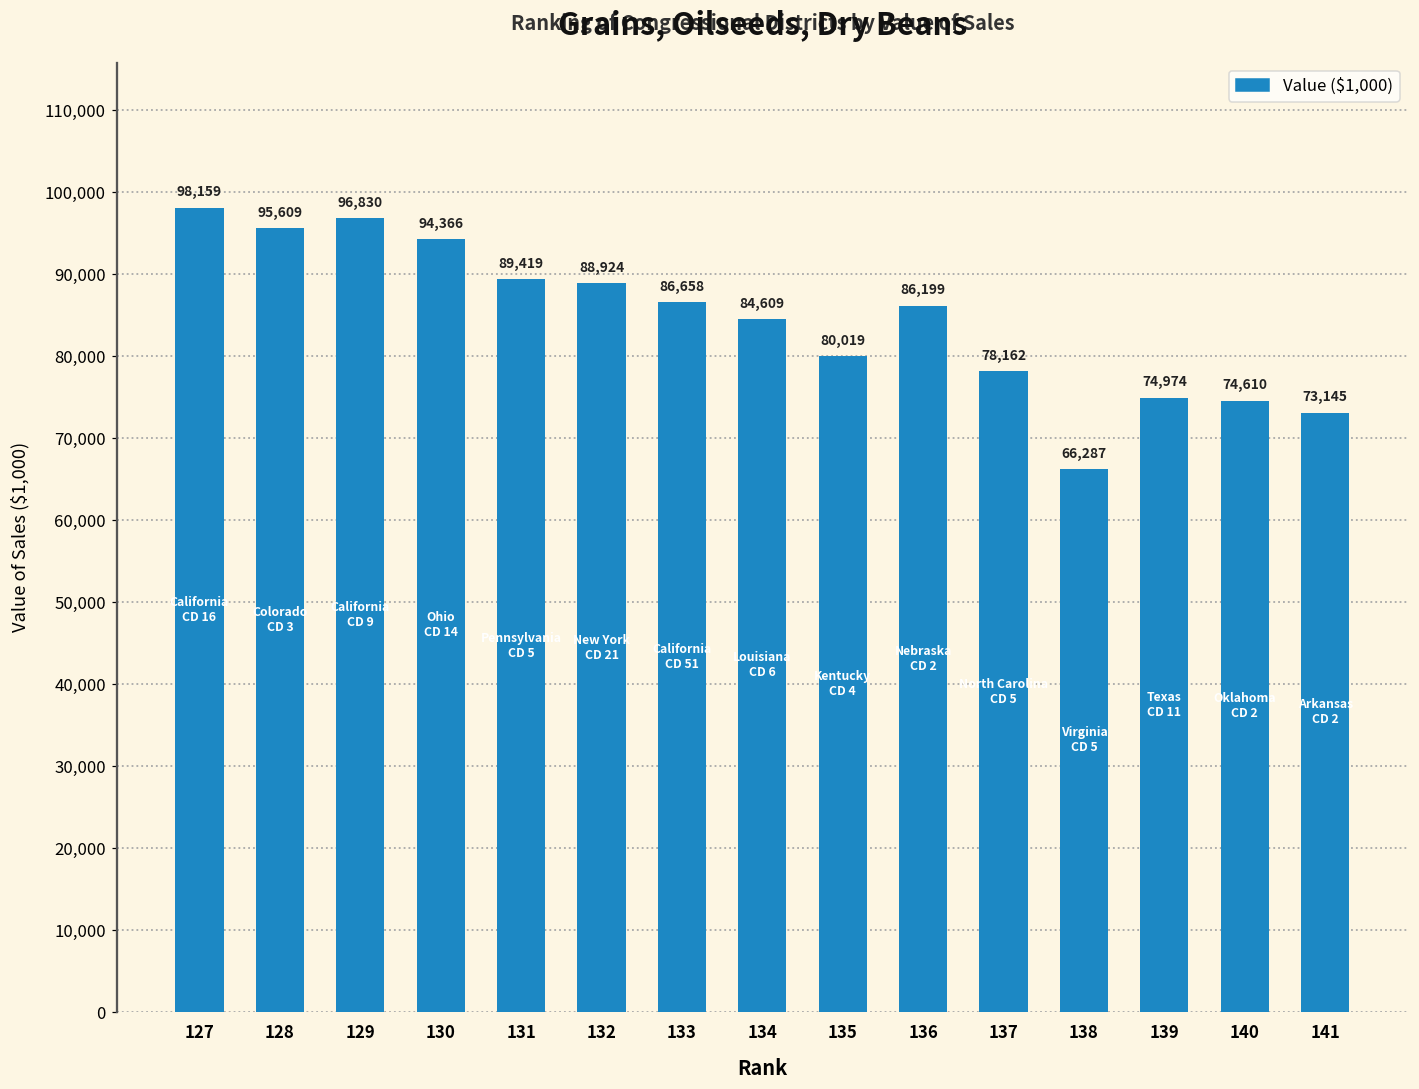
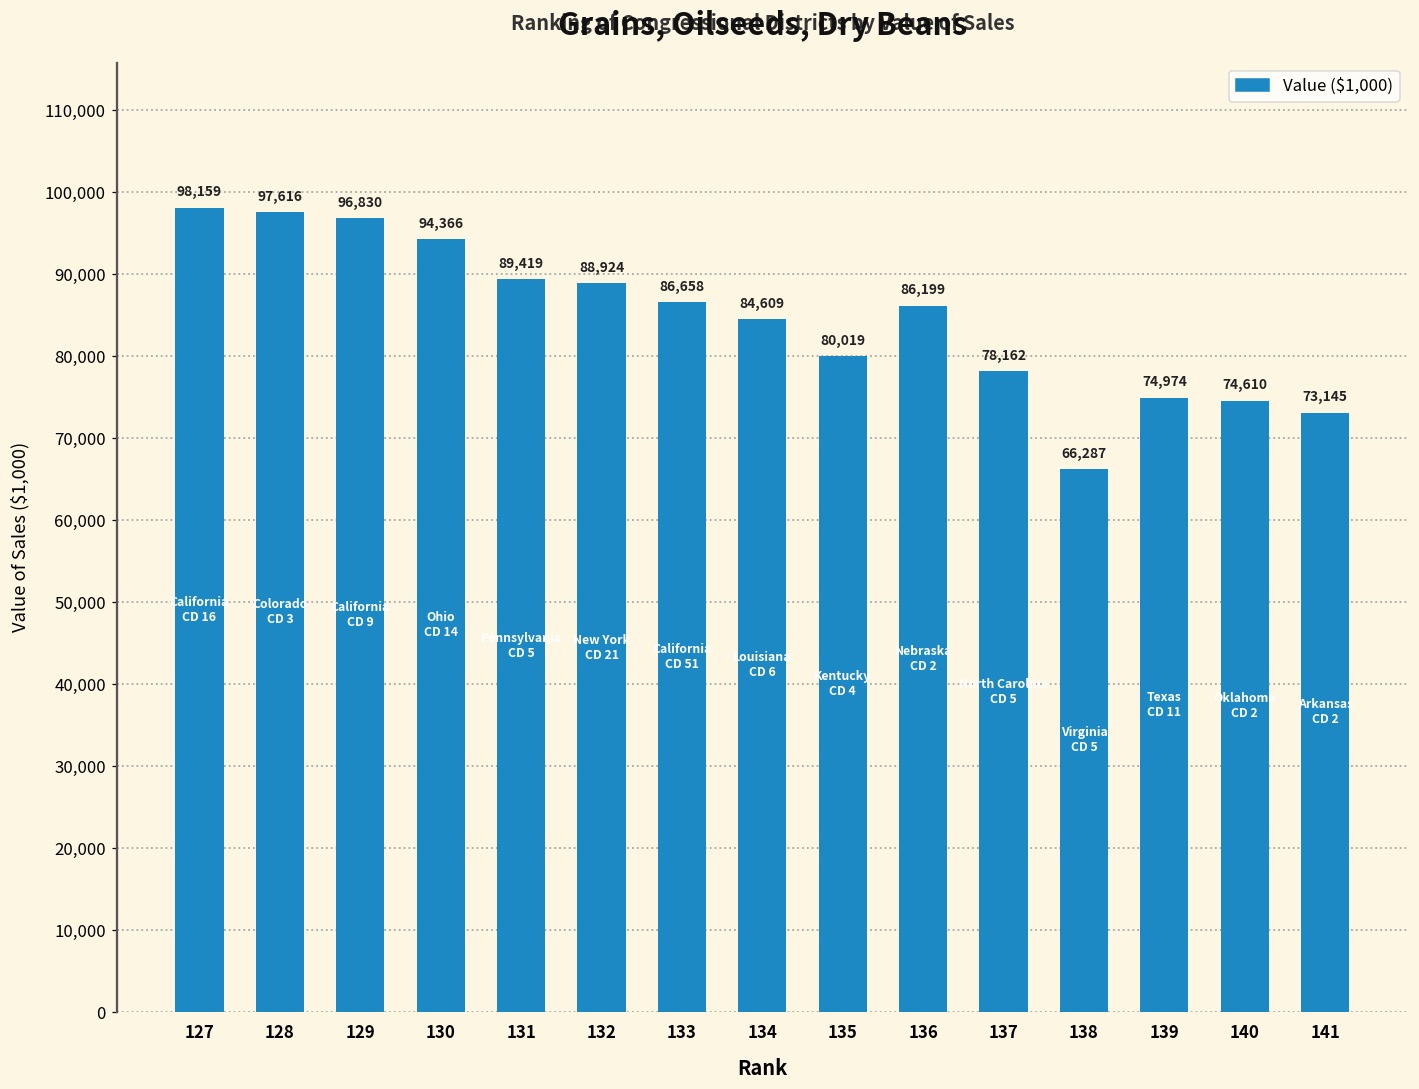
  {
    "127": "98,159",
-   "128": "95,609",
+   "128": "97,616",
    "129": "96,830",
    "130": "94,366",
    "131": "89,419",
    "132": "88,924",
    "133": "86,658",
    "134": "84,609",
    "135": "80,019",
    "136": "86,199",
    "137": "78,162",
    "138": "66,287",
    "139": "74,974",
    "140": "74,610",
    "141": "73,145"
  }
